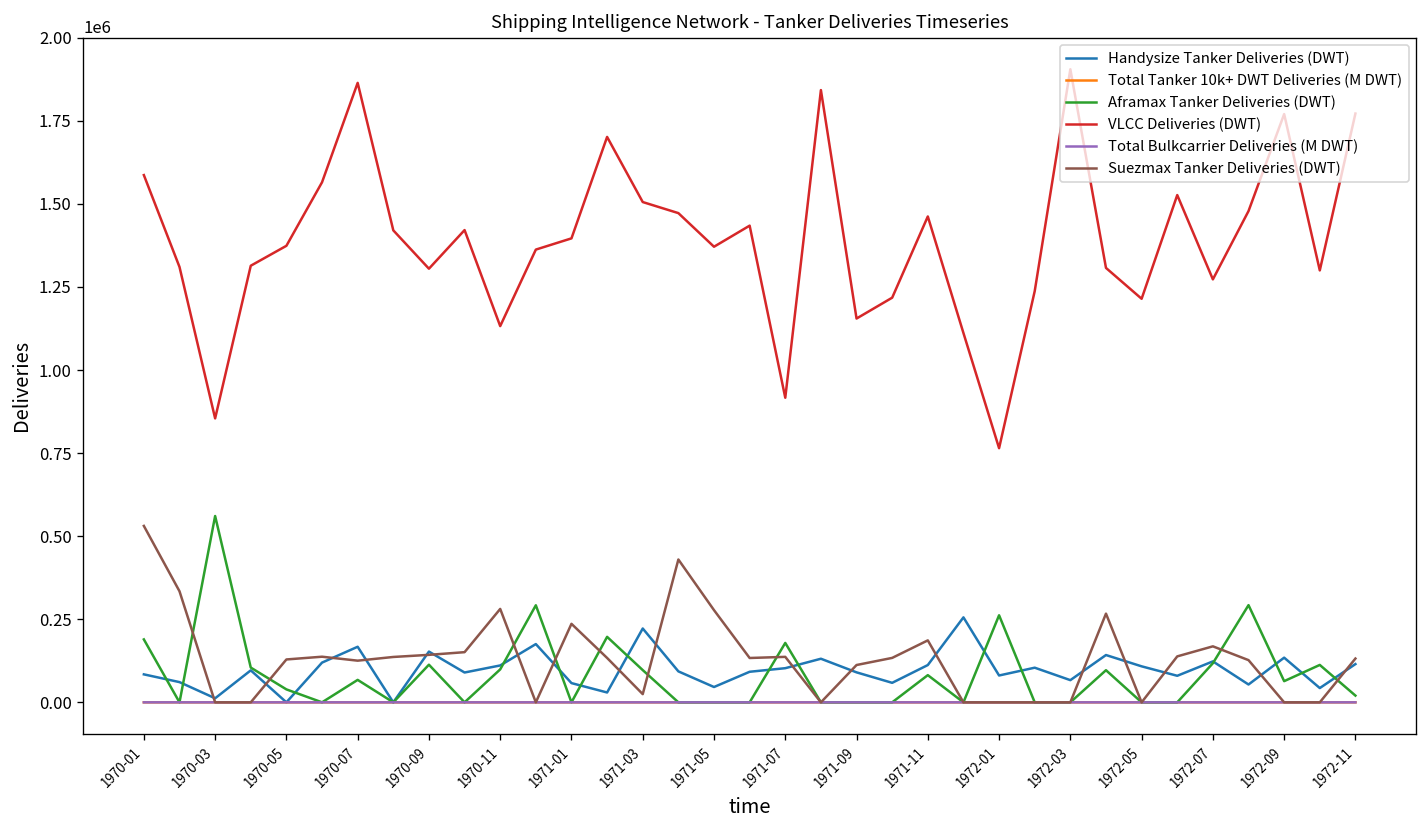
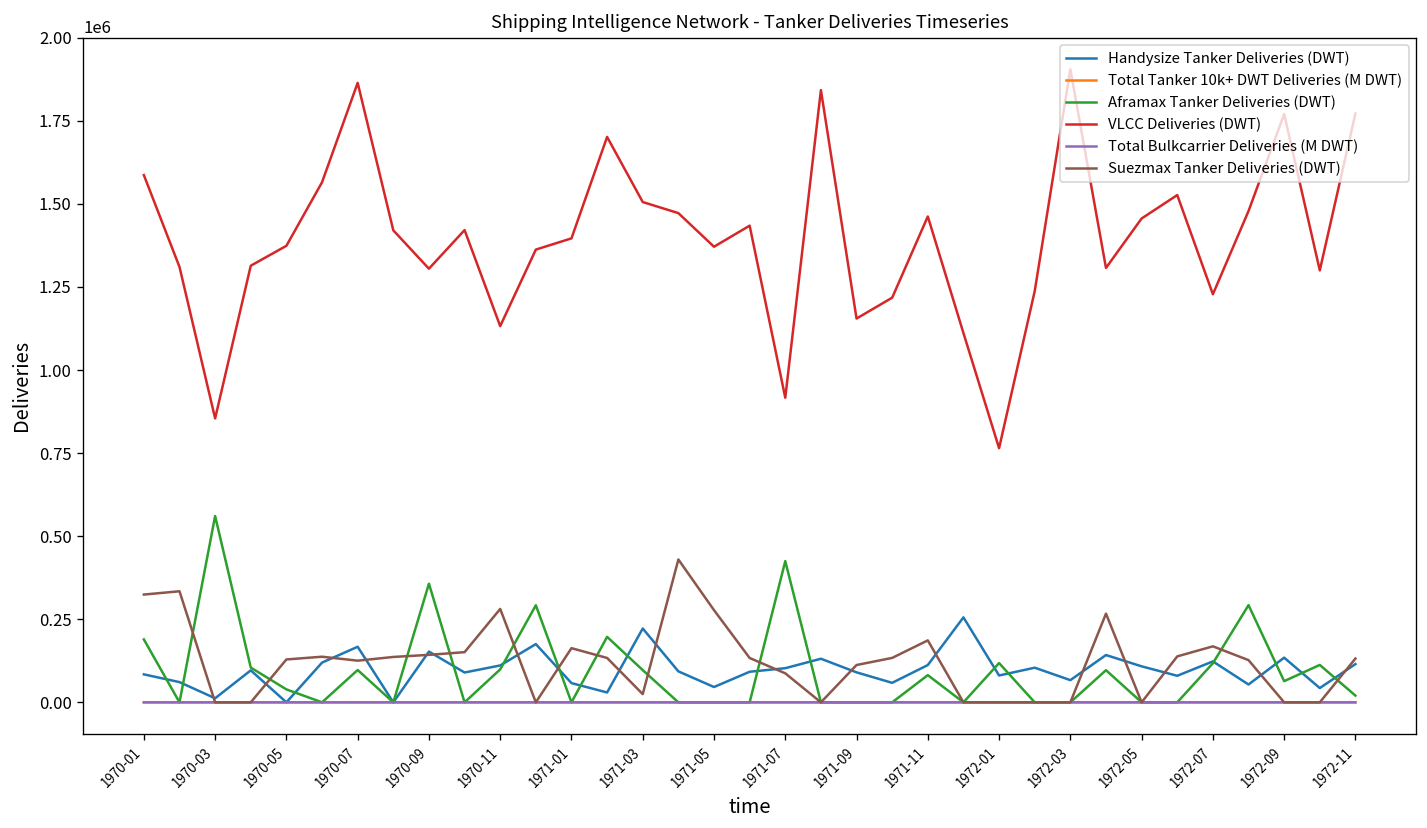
  {
    "Handysize Tanker Deliveries (DWT)": {
      "1970-01": 80000,
      "1970-03": 10000,
      "1970-07": 170000,
      "1970-09": 150000,
      "1970-11": 110000,
      "1971-01": 60000,
      "1971-03": 220000,
      "1971-05": 50000,
      "1971-07": 100000,
      "1971-09": 90000,
      "1971-11": 110000,
      "1972-01": 80000,
      "1972-03": 70000,
      "1972-05": 110000,
      "1972-09": 130000,
      "1972-11": 120000
    },
    "Total Bulkcarrier Deliveries (M DWT)": {
      "1970-01": 0,
      "1970-07": 0,
      "1970-09": 0,
      "1970-11": 0,
      "1971-03": 0,
      "1971-07": 0,
      "1971-11": 0,
      "1972-07": 0,
      "1972-11": 0
    },
    "Aframax Tanker Deliveries (DWT)": {
      "1970-01": 190000,
      "1970-03": 560000,
      "1970-05": 40000,
-     "1970-07": 70000,
-     "1970-09": 110000,
+     "1970-07": 100000,
+     "1970-09": 360000,
      "1970-11": 100000,
      "1971-03": 100000,
-     "1971-07": 180000,
+     "1971-07": 420000,
      "1971-11": 80000,
-     "1972-01": 260000,
+     "1972-01": 120000,
      "1972-09": 60000,
      "1972-11": 20000
    },
    "VLCC Deliveries (DWT)": {
      "1970-01": 1590000,
      "1970-03": 850000,
      "1970-05": 1370000,
      "1970-07": 1860000,
      "1970-09": 1310000,
      "1970-11": 1130000,
      "1971-01": 1400000,
      "1971-03": 1510000,
      "1971-05": 1370000,
      "1971-07": 920000,
      "1971-09": 1160000,
      "1971-11": 1460000,
      "1972-01": 760000,
-     "1972-05": 1210000,
-     "1972-07": 1270000
+     "1972-05": 1460000,
+     "1972-07": 1230000
    },
    "Suezmax Tanker Deliveries (DWT)": {
-     "1970-01": 530000,
+     "1970-01": 320000,
      "1970-05": 130000,
      "1970-07": 130000,
      "1970-09": 140000,
      "1970-11": 280000,
-     "1971-01": 240000,
+     "1971-01": 160000,
      "1971-03": 20000,
      "1971-05": 280000,
-     "1971-07": 140000,
+     "1971-07": 90000,
      "1971-09": 110000,
      "1971-11": 190000,
      "1972-07": 170000,
      "1972-11": 130000
    }
  }
